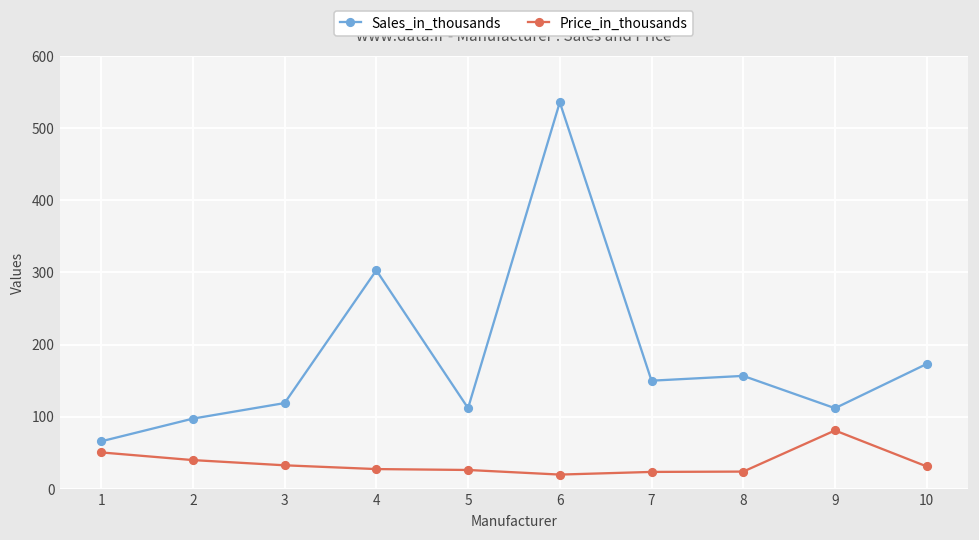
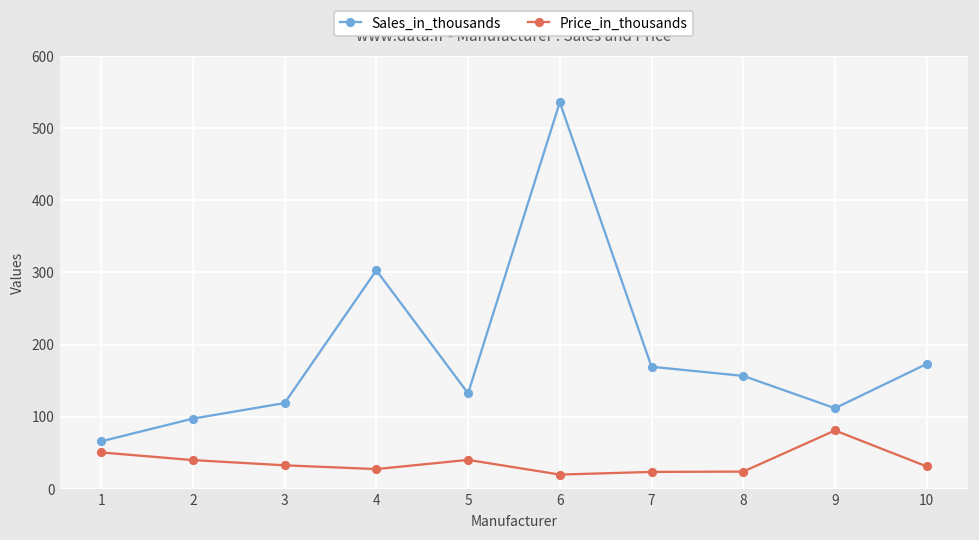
  {
    "Sales_in_thousands": {
      "1": 70,
      "2": 100,
      "3": 120,
      "4": 300,
-     "5": 110,
+     "5": 130,
      "6": 540,
-     "7": 150,
+     "7": 170,
      "8": 160,
      "9": 110,
      "10": 170
    },
    "Price_in_thousands": {
      "1": 50,
      "2": 40,
      "3": 30,
      "4": 30,
-     "5": 30,
+     "5": 40,
      "6": 20,
      "7": 20,
      "8": 20,
      "9": 80,
      "10": 30
    }
  }
